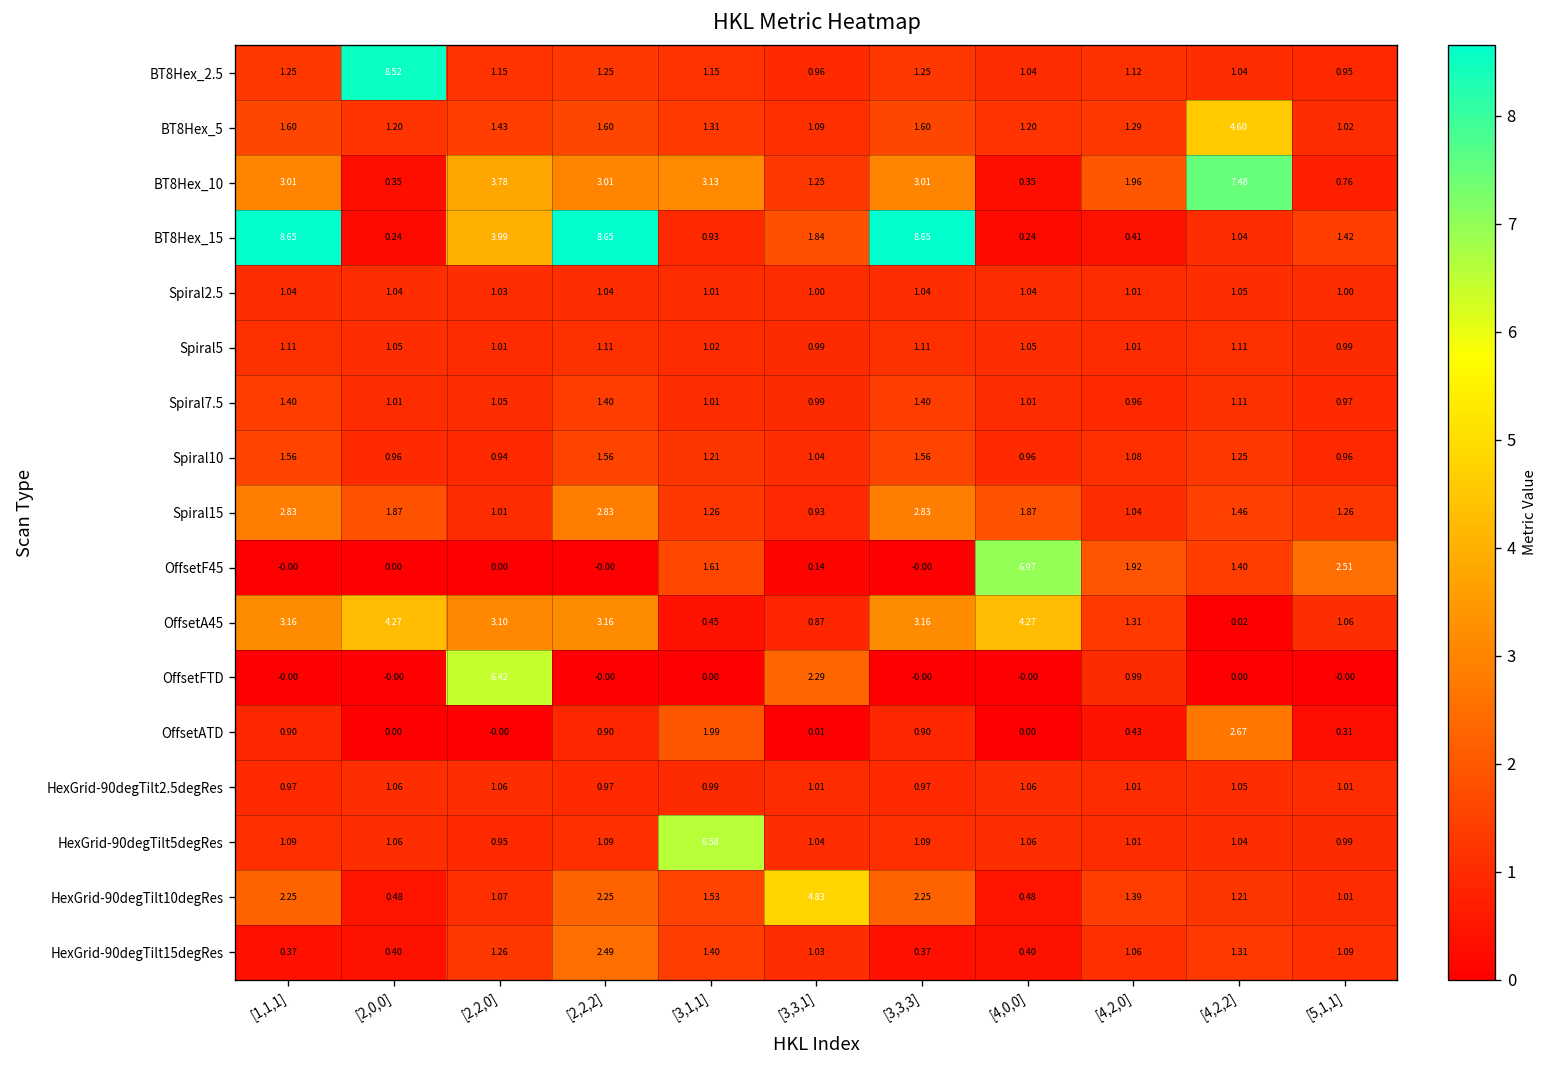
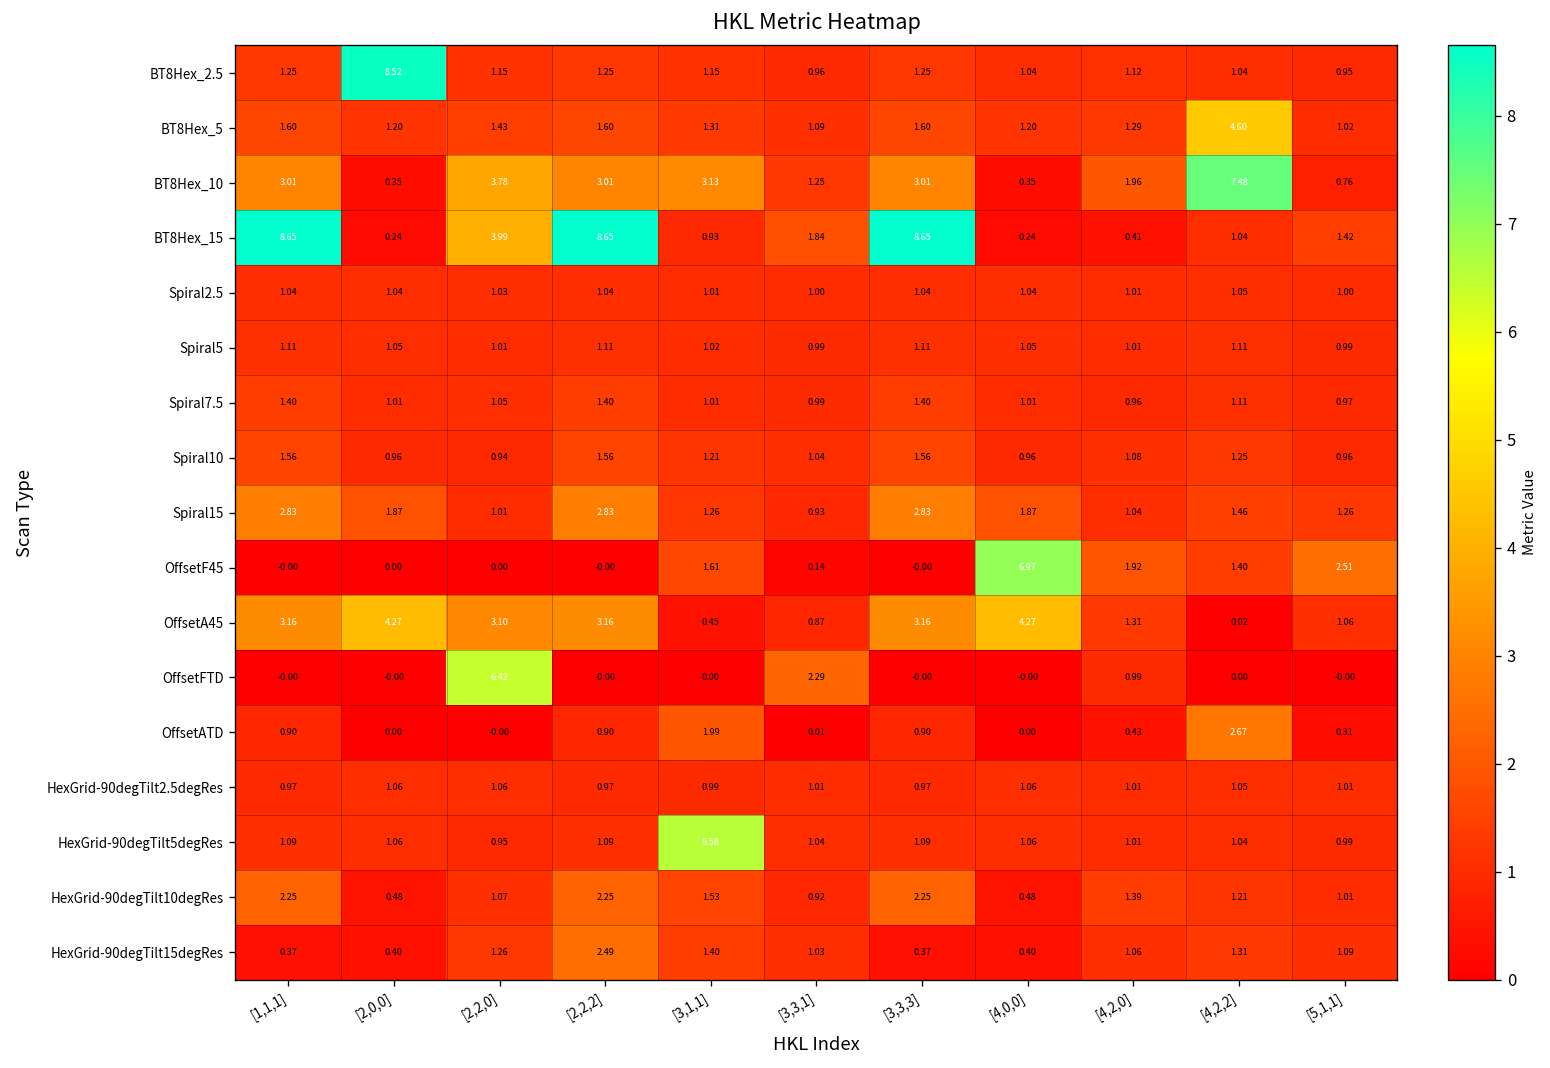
  {
    "BT8Hex_2.5": {
      "[1,1,1]": 1.25,
      "[2,0,0]": 8.52,
      "[2,2,0]": 1.15,
      "[2,2,2]": 1.25,
      "[3,1,1]": 1.15,
      "[3,3,1]": 0.96,
      "[3,3,3]": 1.25,
      "[4,0,0]": 1.04,
      "[4,2,0]": 1.12,
      "[4,2,2]": 1.04,
      "[5,1,1]": 0.95
    },
    "BT8Hex_5": {
      "[1,1,1]": 1.60,
      "[2,0,0]": 1.20,
      "[2,2,0]": 1.43,
      "[2,2,2]": 1.60,
      "[3,1,1]": 1.31,
      "[3,3,1]": 1.09,
      "[3,3,3]": 1.60,
      "[4,0,0]": 1.20,
      "[4,2,0]": 1.29,
      "[4,2,2]": 4.60,
      "[5,1,1]": 1.02
    },
    "BT8Hex_10": {
      "[1,1,1]": 3.01,
      "[2,0,0]": 0.35,
      "[2,2,0]": 3.78,
      "[2,2,2]": 3.01,
      "[3,1,1]": 3.13,
      "[3,3,1]": 1.25,
      "[3,3,3]": 3.01,
      "[4,0,0]": 0.35,
      "[4,2,0]": 1.96,
      "[4,2,2]": 7.48,
      "[5,1,1]": 0.76
    },
    "BT8Hex_15": {
      "[1,1,1]": 8.65,
      "[2,0,0]": 0.24,
      "[2,2,0]": 3.99,
      "[2,2,2]": 8.65,
      "[3,1,1]": 0.93,
      "[3,3,1]": 1.84,
      "[3,3,3]": 8.65,
      "[4,0,0]": 0.24,
      "[4,2,0]": 0.41,
      "[4,2,2]": 1.04,
      "[5,1,1]": 1.42
    },
    "Spiral2.5": {
      "[1,1,1]": 1.04,
      "[2,0,0]": 1.04,
      "[2,2,0]": 1.03,
      "[2,2,2]": 1.04,
      "[3,1,1]": 1.01,
      "[3,3,1]": 1.00,
      "[3,3,3]": 1.04,
      "[4,0,0]": 1.04,
      "[4,2,0]": 1.01,
      "[4,2,2]": 1.05,
      "[5,1,1]": 1.00
    },
    "Spiral5": {
      "[1,1,1]": 1.11,
      "[2,0,0]": 1.05,
      "[2,2,0]": 1.01,
      "[2,2,2]": 1.11,
      "[3,1,1]": 1.02,
      "[3,3,1]": 0.99,
      "[3,3,3]": 1.11,
      "[4,0,0]": 1.05,
      "[4,2,0]": 1.01,
      "[4,2,2]": 1.11,
      "[5,1,1]": 0.99
    },
    "Spiral7.5": {
      "[1,1,1]": 1.40,
      "[2,0,0]": 1.01,
      "[2,2,0]": 1.05,
      "[2,2,2]": 1.40,
      "[3,1,1]": 1.01,
      "[3,3,1]": 0.99,
      "[3,3,3]": 1.40,
      "[4,0,0]": 1.01,
      "[4,2,0]": 0.96,
      "[4,2,2]": 1.11,
      "[5,1,1]": 0.97
    },
    "Spiral10": {
      "[1,1,1]": 1.56,
      "[2,0,0]": 0.96,
      "[2,2,0]": 0.94,
      "[2,2,2]": 1.56,
      "[3,1,1]": 1.21,
      "[3,3,1]": 1.04,
      "[3,3,3]": 1.56,
      "[4,0,0]": 0.96,
      "[4,2,0]": 1.08,
      "[4,2,2]": 1.25,
      "[5,1,1]": 0.96
    },
    "Spiral15": {
      "[1,1,1]": 2.83,
      "[2,0,0]": 1.87,
      "[2,2,0]": 1.01,
      "[2,2,2]": 2.83,
      "[3,1,1]": 1.26,
      "[3,3,1]": 0.93,
      "[3,3,3]": 2.83,
      "[4,0,0]": 1.87,
      "[4,2,0]": 1.04,
      "[4,2,2]": 1.46,
      "[5,1,1]": 1.26
    },
    "OffsetF45": {
      "[1,1,1]": -0.00,
      "[2,0,0]": 0.00,
      "[2,2,0]": 0.00,
      "[2,2,2]": -0.00,
      "[3,1,1]": 1.61,
      "[3,3,1]": 0.14,
      "[3,3,3]": -0.00,
      "[4,0,0]": 6.97,
      "[4,2,0]": 1.92,
      "[4,2,2]": 1.40,
      "[5,1,1]": 2.51
    },
    "OffsetA45": {
      "[1,1,1]": 3.16,
      "[2,0,0]": 4.27,
      "[2,2,0]": 3.10,
      "[2,2,2]": 3.16,
      "[3,1,1]": 0.45,
      "[3,3,1]": 0.87,
      "[3,3,3]": 3.16,
      "[4,0,0]": 4.27,
      "[4,2,0]": 1.31,
      "[4,2,2]": 0.02,
      "[5,1,1]": 1.06
    },
    "OffsetFTD": {
      "[1,1,1]": -0.00,
      "[2,0,0]": -0.00,
      "[2,2,0]": 6.42,
      "[2,2,2]": -0.00,
      "[3,1,1]": 0.00,
      "[3,3,1]": 2.29,
      "[3,3,3]": -0.00,
      "[4,0,0]": -0.00,
      "[4,2,0]": 0.99,
      "[4,2,2]": 0.00,
      "[5,1,1]": -0.00
    },
    "OffsetATD": {
      "[1,1,1]": 0.90,
      "[2,0,0]": 0.00,
      "[2,2,0]": -0.00,
      "[2,2,2]": 0.90,
      "[3,1,1]": 1.99,
      "[3,3,1]": 0.01,
      "[3,3,3]": 0.90,
      "[4,0,0]": 0.00,
      "[4,2,0]": 0.43,
      "[4,2,2]": 2.67,
      "[5,1,1]": 0.31
    },
    "HexGrid-90degTilt2.5degRes": {
      "[1,1,1]": 0.97,
      "[2,0,0]": 1.06,
      "[2,2,0]": 1.06,
      "[2,2,2]": 0.97,
      "[3,1,1]": 0.99,
      "[3,3,1]": 1.01,
      "[3,3,3]": 0.97,
      "[4,0,0]": 1.06,
      "[4,2,0]": 1.01,
      "[4,2,2]": 1.05,
      "[5,1,1]": 1.01
    },
    "HexGrid-90degTilt5degRes": {
      "[1,1,1]": 1.09,
      "[2,0,0]": 1.06,
      "[2,2,0]": 0.95,
      "[2,2,2]": 1.09,
      "[3,1,1]": 6.58,
      "[3,3,1]": 1.04,
      "[3,3,3]": 1.09,
      "[4,0,0]": 1.06,
      "[4,2,0]": 1.01,
      "[4,2,2]": 1.04,
      "[5,1,1]": 0.99
    },
    "HexGrid-90degTilt10degRes": {
      "[1,1,1]": 2.25,
      "[2,0,0]": 0.48,
      "[2,2,0]": 1.07,
      "[2,2,2]": 2.25,
      "[3,1,1]": 1.53,
-     "[3,3,1]": 4.83,
+     "[3,3,1]": 0.92,
      "[3,3,3]": 2.25,
      "[4,0,0]": 0.48,
      "[4,2,0]": 1.39,
      "[4,2,2]": 1.21,
      "[5,1,1]": 1.01
    },
    "HexGrid-90degTilt15degRes": {
      "[1,1,1]": 0.37,
      "[2,0,0]": 0.40,
      "[2,2,0]": 1.26,
      "[2,2,2]": 2.49,
      "[3,1,1]": 1.40,
      "[3,3,1]": 1.03,
      "[3,3,3]": 0.37,
      "[4,0,0]": 0.40,
      "[4,2,0]": 1.06,
      "[4,2,2]": 1.31,
      "[5,1,1]": 1.09
    }
  }
